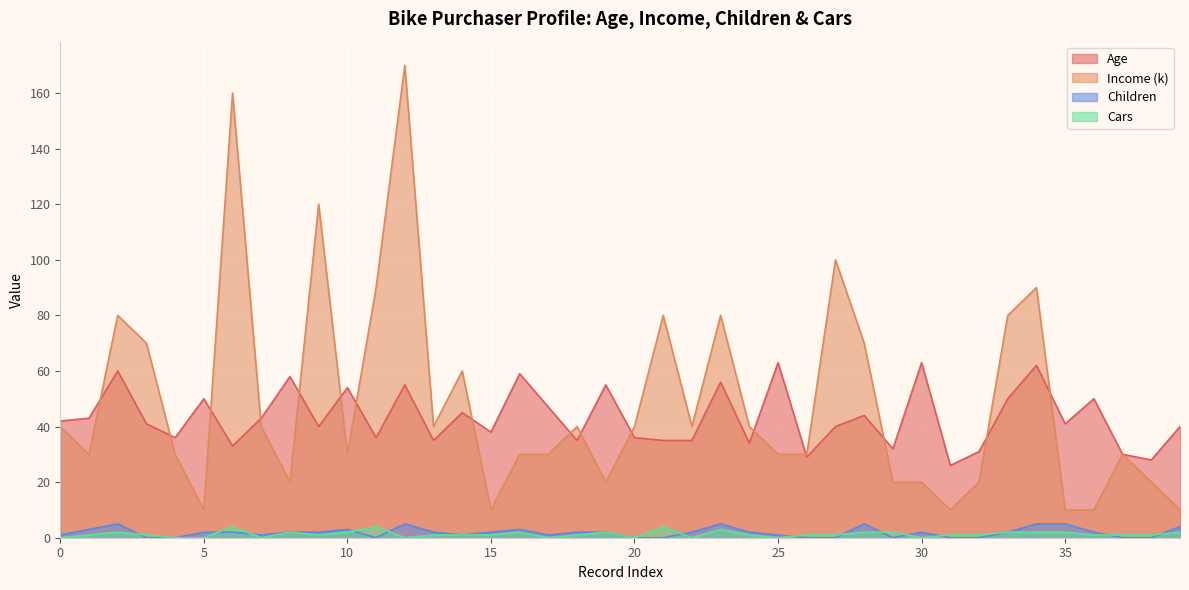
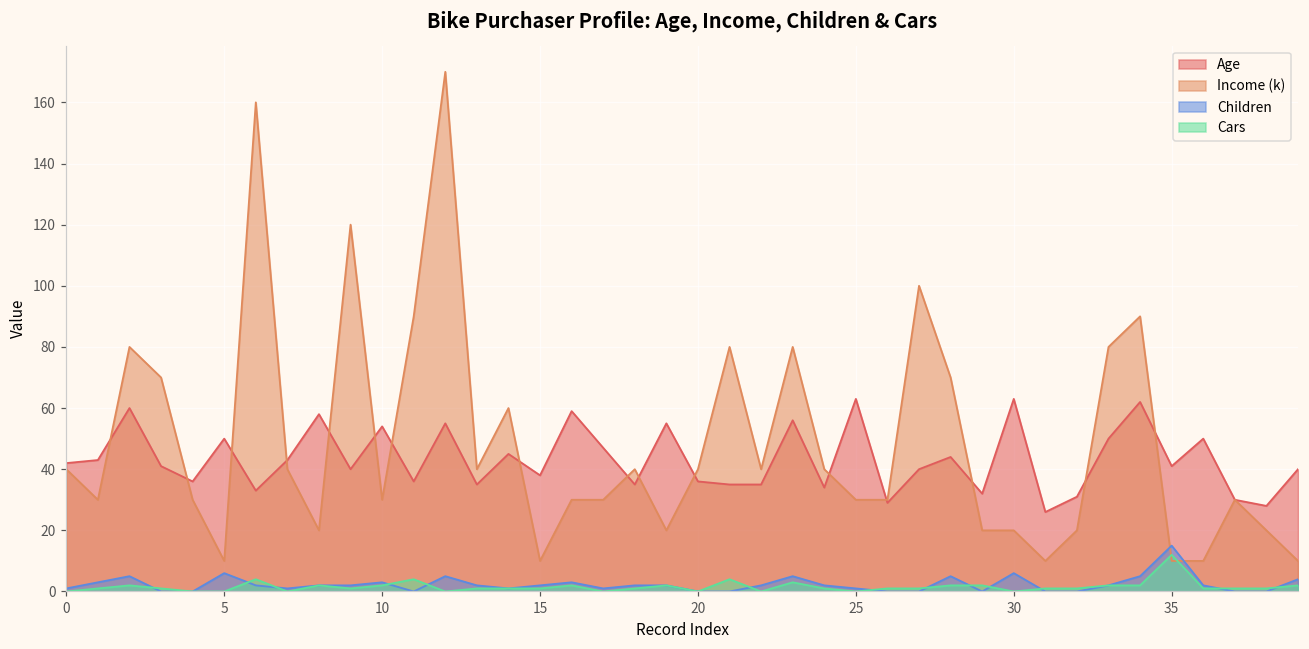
  {
    "Children": {
      "0": 1,
-     "5": 2,
+     "5": 6,
      "10": 3,
      "15": 2,
      "25": 1,
-     "30": 2,
-     "35": 5
+     "30": 6,
+     "35": 15
    },
    "Cars": {
      "0": 0,
      "5": 0,
      "10": 2,
      "15": 1,
      "25": 0,
      "30": 0,
-     "35": 2
+     "35": 12
    }
  }
